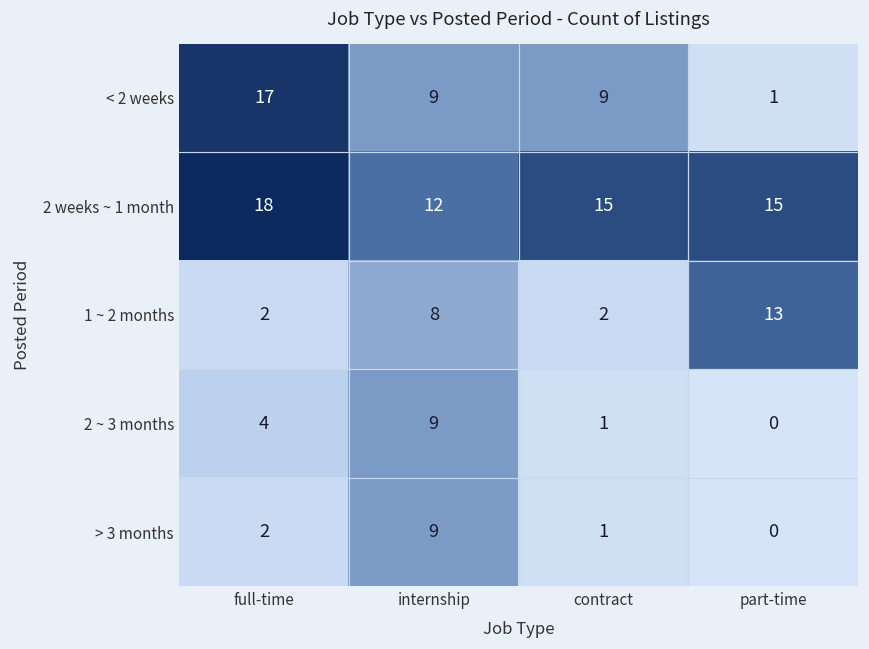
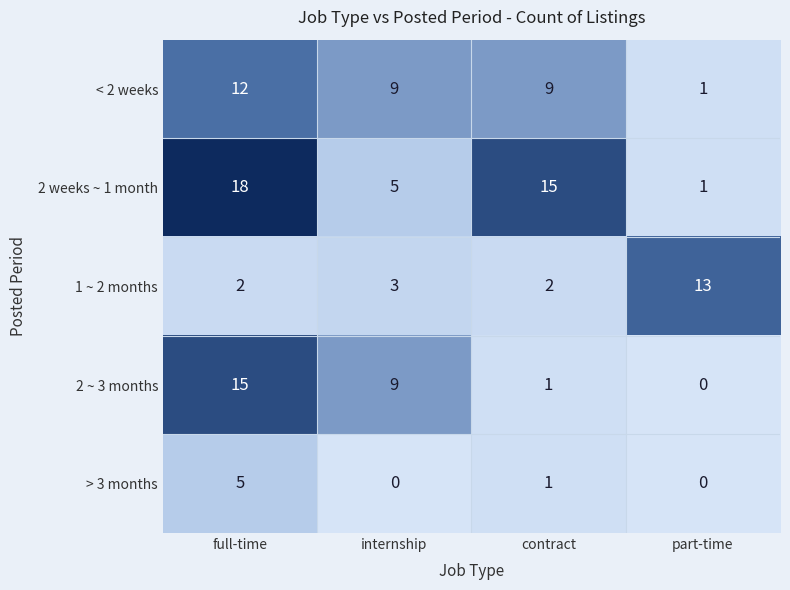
  {
    "< 2 weeks": {
-     "full-time": 17,
+     "full-time": 12,
      "internship": 9,
      "contract": 9,
      "part-time": 1
    },
    "2 weeks ~ 1 month": {
      "full-time": 18,
-     "internship": 12,
+     "internship": 5,
      "contract": 15,
-     "part-time": 15
+     "part-time": 1
    },
    "1 ~ 2 months": {
      "full-time": 2,
-     "internship": 8,
+     "internship": 3,
      "contract": 2,
      "part-time": 13
    },
    "2 ~ 3 months": {
-     "full-time": 4,
+     "full-time": 15,
      "internship": 9,
      "contract": 1,
      "part-time": 0
    },
    "> 3 months": {
-     "full-time": 2,
-     "internship": 9,
+     "full-time": 5,
+     "internship": 0,
      "contract": 1,
      "part-time": 0
    }
  }
